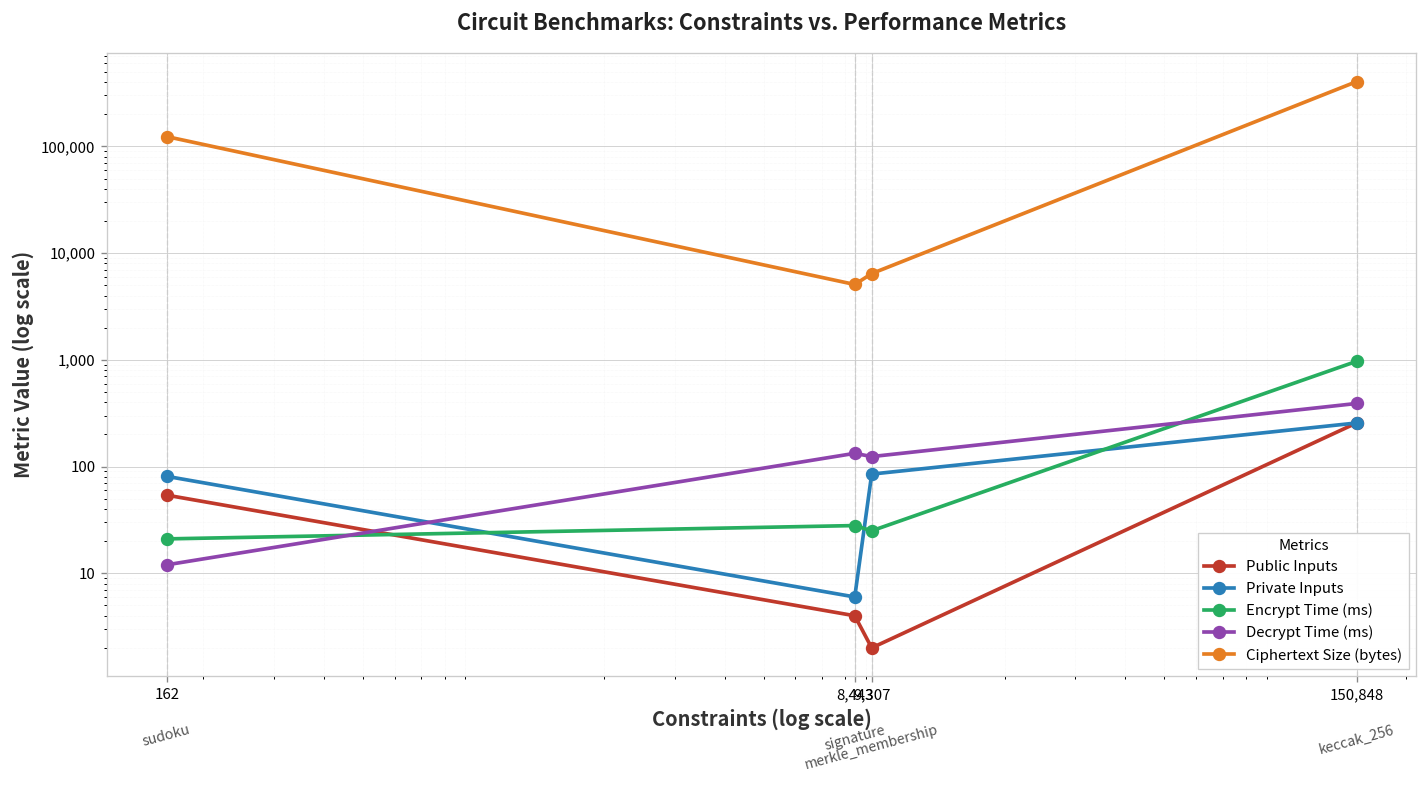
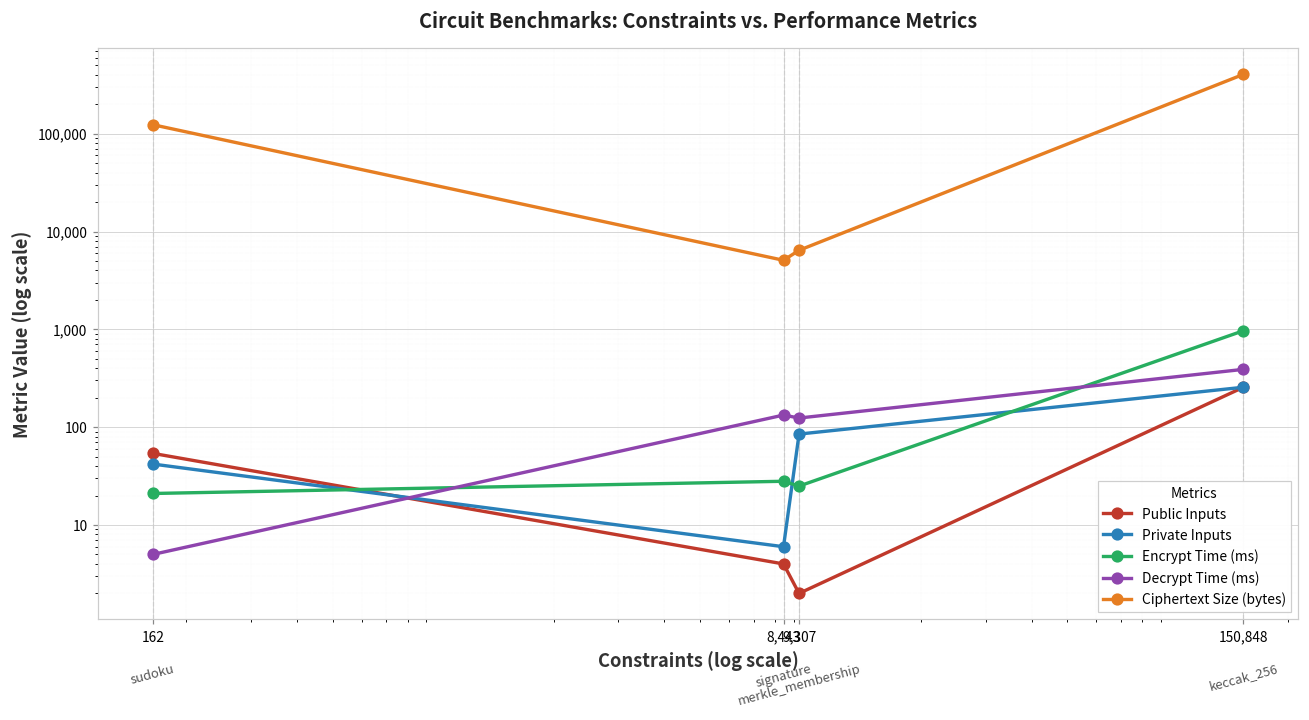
  {
    "Public Inputs": {
      "162": "50"
    },
    "Private Inputs": {
-     "162": "80"
+     "162": "40"
    },
    "Encrypt Time (ms)": {
      "162": "21",
      "150,848": "1,000"
    },
    "Decrypt Time (ms)": {
-     "162": "12",
+     "162": "5",
      "150,848": "400"
    },
    "Ciphertext Size (bytes)": {
      "162": "120,000",
      "150,848": "400,000"
    }
  }
